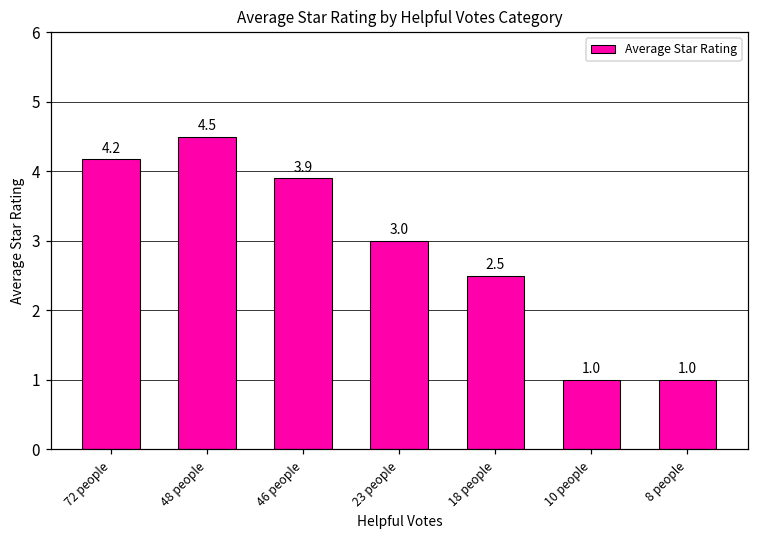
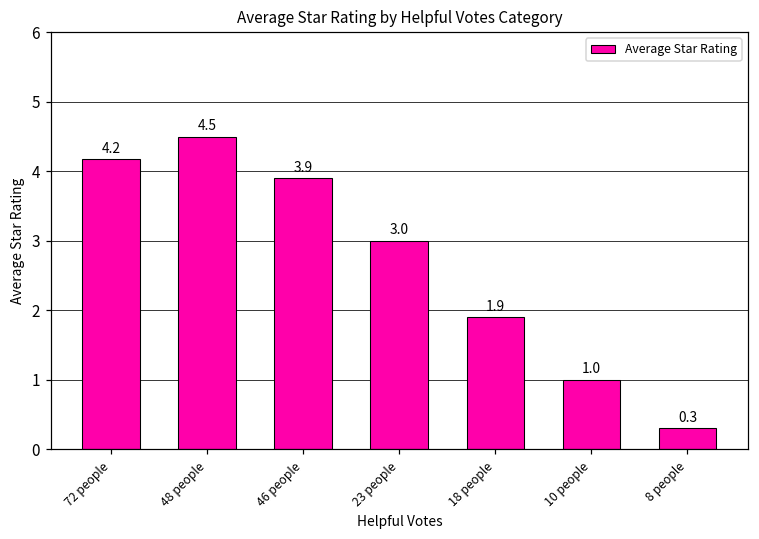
  {
    "72 people": 4.2,
    "48 people": 4.5,
    "46 people": 3.9,
    "23 people": 3.0,
-   "18 people": 2.5,
+   "18 people": 1.9,
    "10 people": 1.0,
-   "8 people": 1.0
+   "8 people": 0.3
  }
